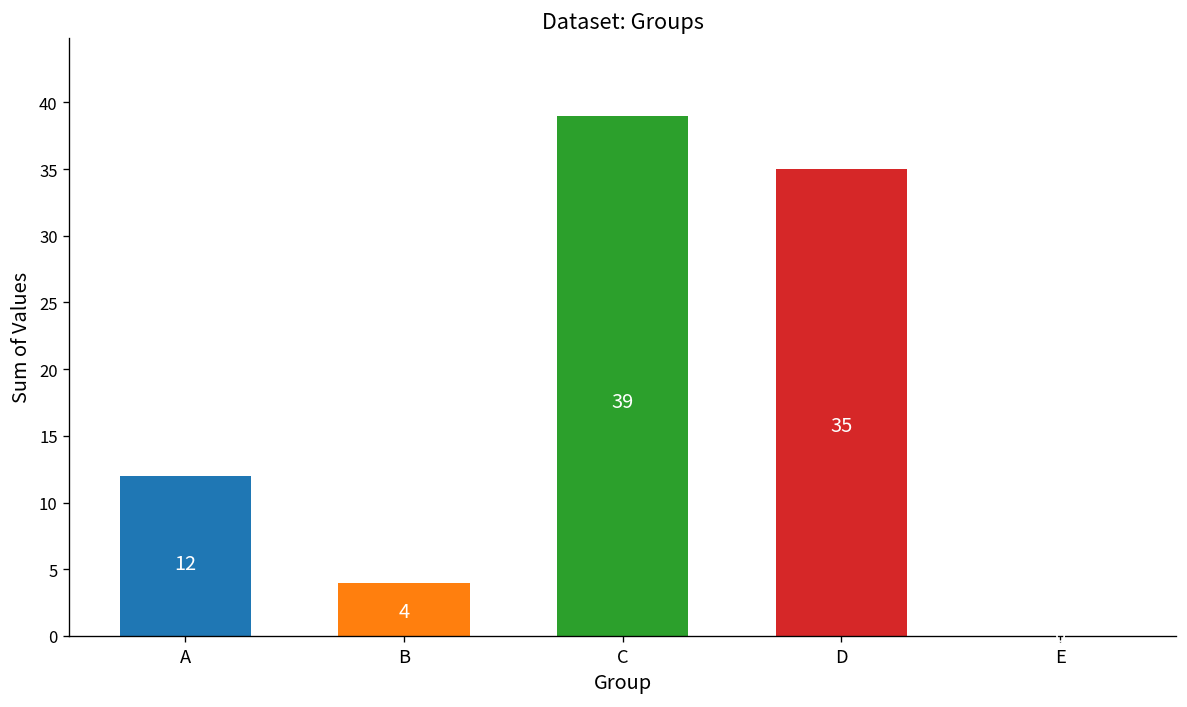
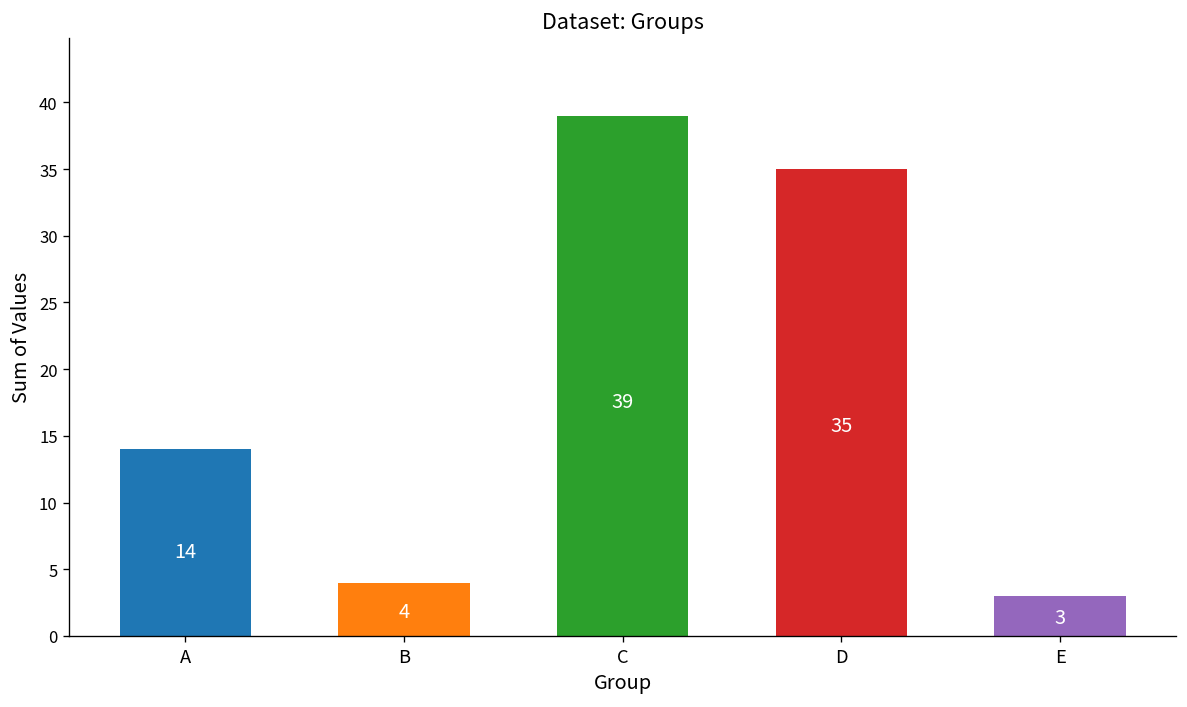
  {
-   "A": 12,
+   "A": 14,
    "B": 4,
    "C": 39,
    "D": 35,
-   "E": 0
+   "E": 3
  }
